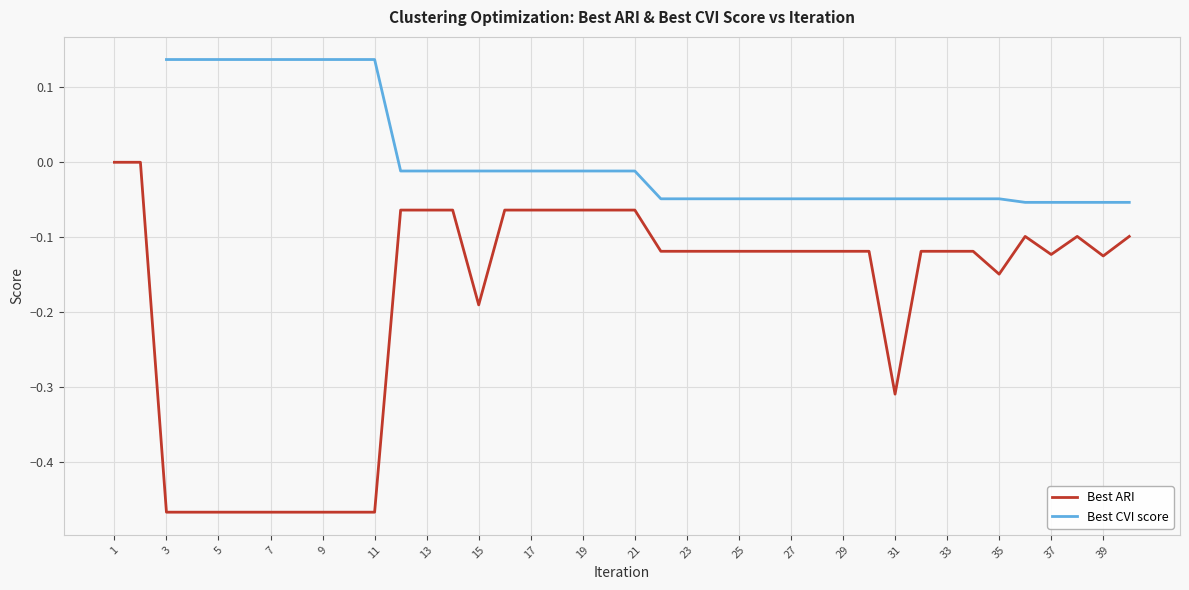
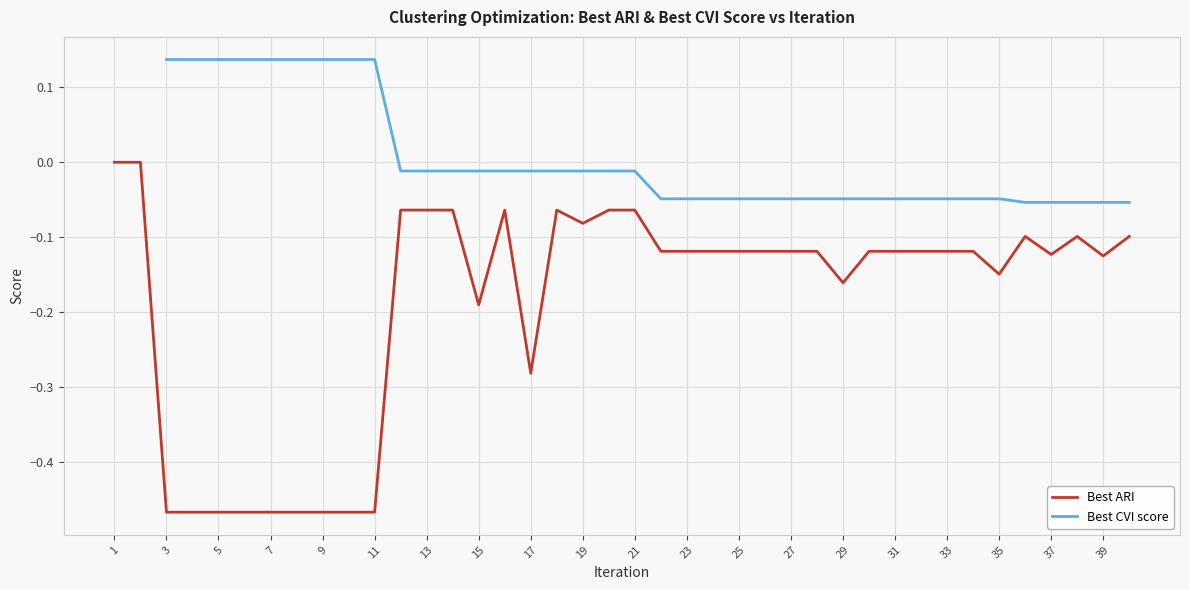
  {
    "Best ARI": {
      "1": 0.00,
      "3": -0.47,
      "5": -0.47,
      "7": -0.47,
      "9": -0.47,
      "11": -0.47,
      "13": -0.06,
      "15": -0.19,
-     "17": -0.06,
-     "19": -0.06,
+     "17": -0.28,
+     "19": -0.08,
      "21": -0.06,
      "23": -0.12,
      "25": -0.12,
      "27": -0.12,
-     "29": -0.12,
-     "31": -0.31,
+     "29": -0.16,
+     "31": -0.12,
      "33": -0.12,
      "35": -0.15,
      "37": -0.12,
      "39": -0.12
    },
    "Best CVI score": {
      "3": 0.14,
      "5": 0.14,
      "7": 0.14,
      "9": 0.14,
      "11": 0.14,
      "13": -0.01,
      "15": -0.01,
      "17": -0.01,
      "19": -0.01,
      "21": -0.01,
      "23": -0.05,
      "25": -0.05,
      "27": -0.05,
      "29": -0.05,
      "31": -0.05,
      "33": -0.05,
      "35": -0.05,
      "37": -0.05,
      "39": -0.05
    }
  }
